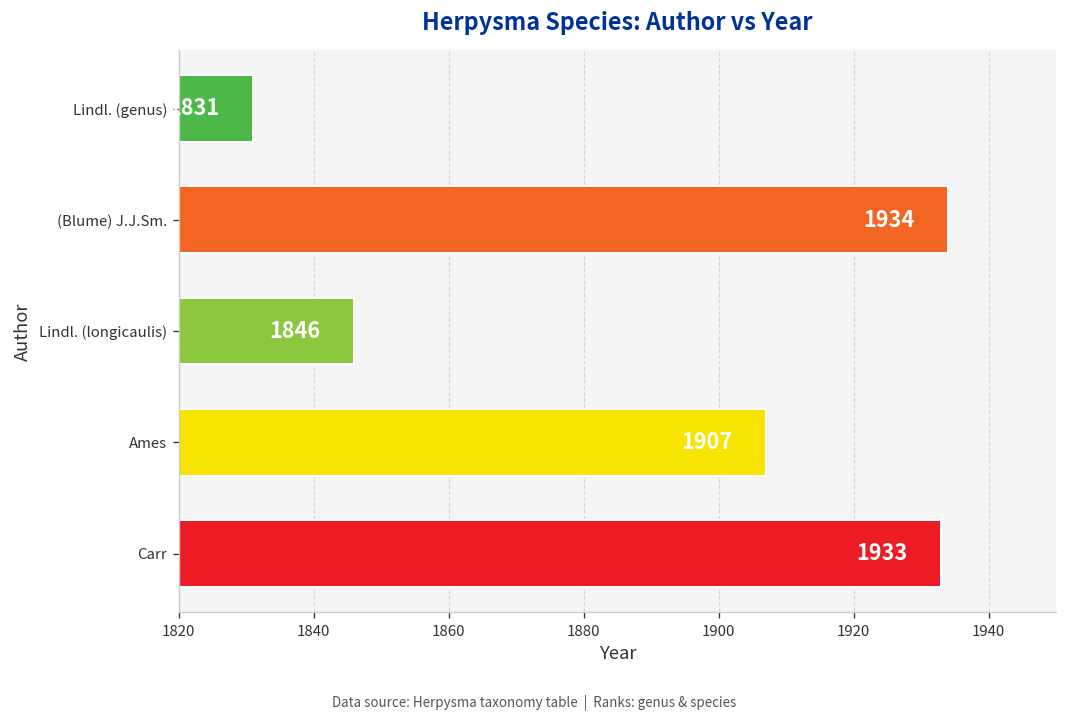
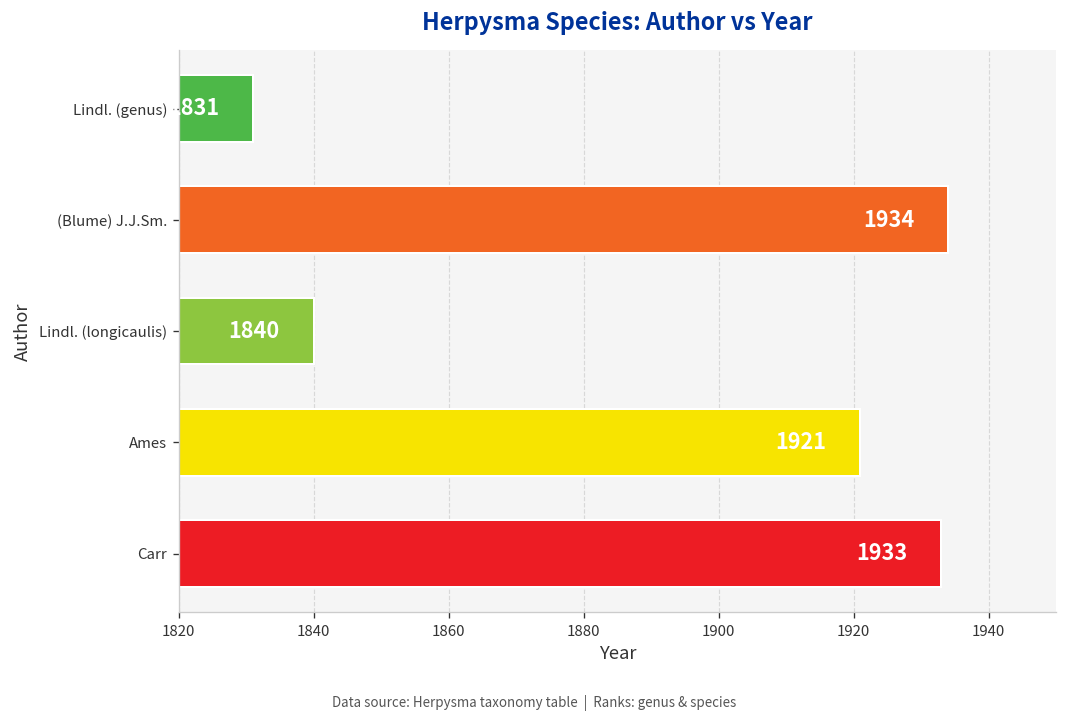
  {
    "Lindl. (genus)": 1831,
    "(Blume) J.J.Sm.": 1934,
-   "Lindl. (longicaulis)": 1846,
-   "Ames": 1907,
+   "Lindl. (longicaulis)": 1840,
+   "Ames": 1921,
    "Carr": 1933
  }
